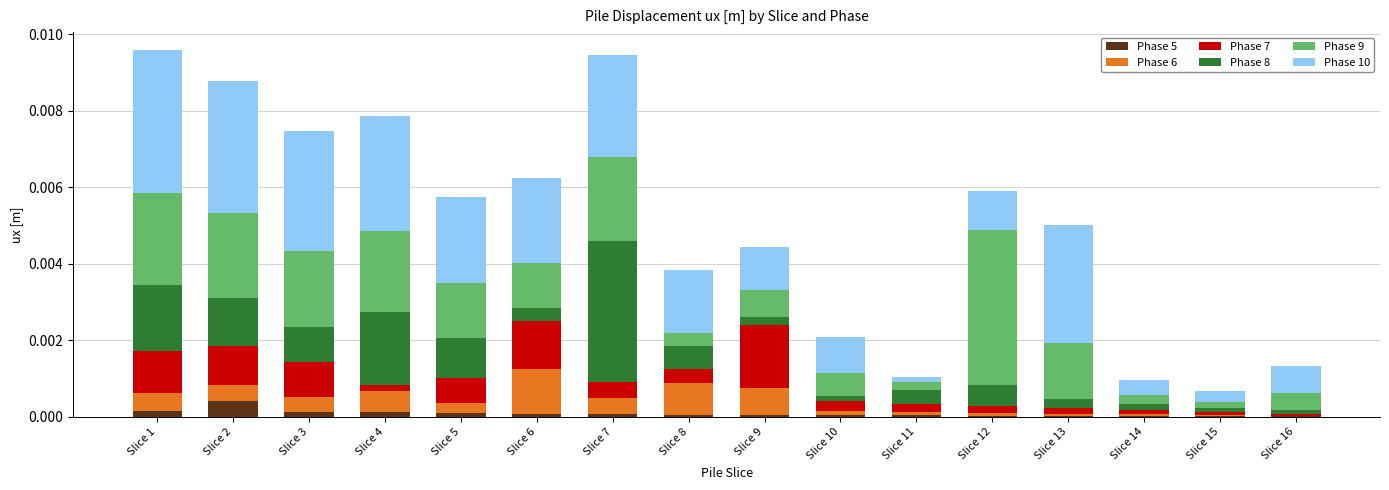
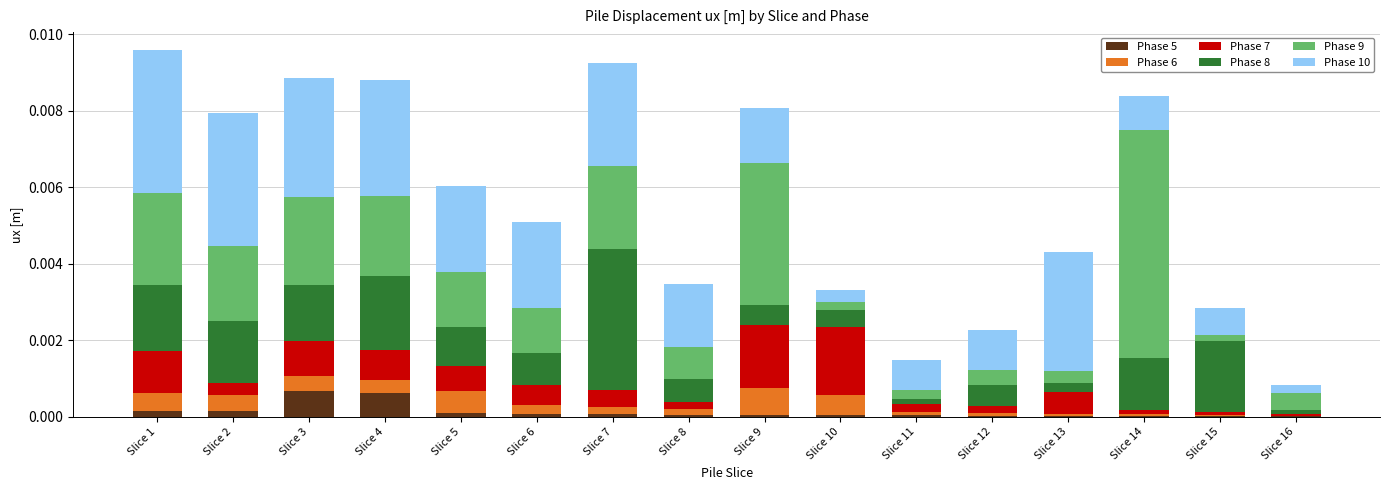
  {
    "Phase 5": {
      "Slice 1": 0.0002,
-     "Slice 2": 0.0004,
-     "Slice 3": 0.0001,
-     "Slice 4": 0.0001,
+     "Slice 2": 0.0001,
+     "Slice 3": 0.0007,
+     "Slice 4": 0.0006,
      "Slice 5": 0.0001,
      "Slice 6": 0.0001
    },
    "Phase 6": {
      "Slice 1": 0.0005,
      "Slice 2": 0.0004,
      "Slice 3": 0.0004,
-     "Slice 4": 0.0006,
-     "Slice 5": 0.0003,
-     "Slice 6": 0.0012,
-     "Slice 7": 0.0004,
-     "Slice 8": 0.0008,
+     "Slice 4": 0.0003,
+     "Slice 5": 0.0006,
+     "Slice 6": 0.0002,
+     "Slice 7": 0.0002,
+     "Slice 8": 0.0002,
      "Slice 9": 0.0007,
-     "Slice 10": 0.0001,
+     "Slice 10": 0.0005,
      "Slice 11": 0.0001,
      "Slice 12": 0.0001
    },
    "Phase 7": {
      "Slice 1": 0.0011,
-     "Slice 2": 0.0010,
+     "Slice 2": 0.0003,
      "Slice 3": 0.0009,
-     "Slice 4": 0.0001,
+     "Slice 4": 0.0008,
      "Slice 5": 0.0006,
-     "Slice 6": 0.0012,
+     "Slice 6": 0.0005,
      "Slice 7": 0.0004,
-     "Slice 8": 0.0004,
+     "Slice 8": 0.0002,
      "Slice 9": 0.0017,
-     "Slice 10": 0.0003,
+     "Slice 10": 0.0018,
      "Slice 11": 0.0002,
      "Slice 12": 0.0002,
-     "Slice 13": 0.0001,
+     "Slice 13": 0.0006,
      "Slice 14": 0.0001,
      "Slice 15": 0.0001
    },
    "Phase 8": {
      "Slice 1": 0.0017,
-     "Slice 2": 0.0012,
-     "Slice 3": 0.0009,
+     "Slice 2": 0.0016,
+     "Slice 3": 0.0015,
      "Slice 4": 0.0019,
      "Slice 5": 0.0010,
-     "Slice 6": 0.0004,
+     "Slice 6": 0.0008,
      "Slice 7": 0.0037,
      "Slice 8": 0.0006,
-     "Slice 9": 0.0002,
-     "Slice 10": 0.0001,
-     "Slice 11": 0.0004,
+     "Slice 9": 0.0005,
+     "Slice 10": 0.0004,
+     "Slice 11": 0.0001,
      "Slice 12": 0.0006,
      "Slice 13": 0.0002,
-     "Slice 14": 0.0002,
-     "Slice 15": 0.0001,
+     "Slice 14": 0.0014,
+     "Slice 15": 0.0019,
      "Slice 16": 0.0001
    },
    "Phase 9": {
      "Slice 1": 0.0024,
-     "Slice 2": 0.0022,
-     "Slice 3": 0.0020,
+     "Slice 2": 0.0020,
+     "Slice 3": 0.0023,
      "Slice 4": 0.0021,
      "Slice 5": 0.0014,
      "Slice 6": 0.0012,
      "Slice 7": 0.0022,
-     "Slice 8": 0.0003,
-     "Slice 9": 0.0007,
-     "Slice 10": 0.0006,
+     "Slice 8": 0.0008,
+     "Slice 9": 0.0037,
+     "Slice 10": 0.0002,
      "Slice 11": 0.0002,
-     "Slice 12": 0.0040,
-     "Slice 13": 0.0015,
-     "Slice 14": 0.0002,
+     "Slice 12": 0.0004,
+     "Slice 13": 0.0003,
+     "Slice 14": 0.0060,
      "Slice 15": 0.0002,
      "Slice 16": 0.0005
    },
    "Phase 10": {
      "Slice 1": 0.0037,
      "Slice 2": 0.0035,
      "Slice 3": 0.0031,
      "Slice 4": 0.0030,
      "Slice 5": 0.0022,
      "Slice 6": 0.0022,
      "Slice 7": 0.0027,
      "Slice 8": 0.0016,
-     "Slice 9": 0.0011,
-     "Slice 10": 0.0009,
-     "Slice 11": 0.0001,
+     "Slice 9": 0.0014,
+     "Slice 10": 0.0003,
+     "Slice 11": 0.0008,
      "Slice 12": 0.0010,
      "Slice 13": 0.0031,
-     "Slice 14": 0.0004,
-     "Slice 15": 0.0003,
-     "Slice 16": 0.0007
+     "Slice 14": 0.0009,
+     "Slice 15": 0.0007,
+     "Slice 16": 0.0002
    }
  }
